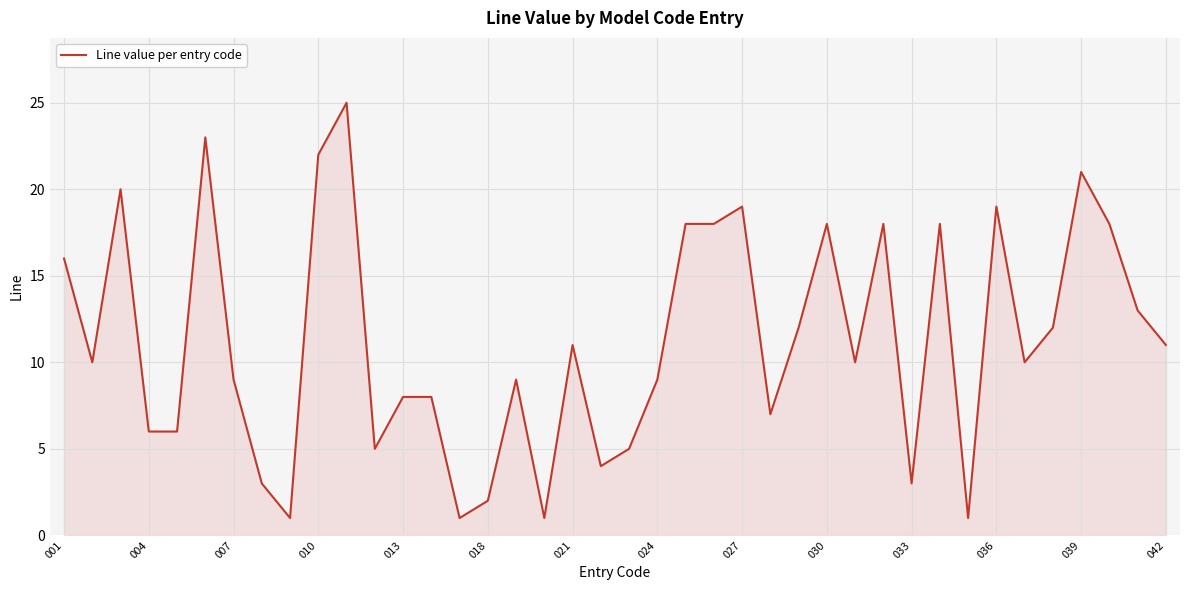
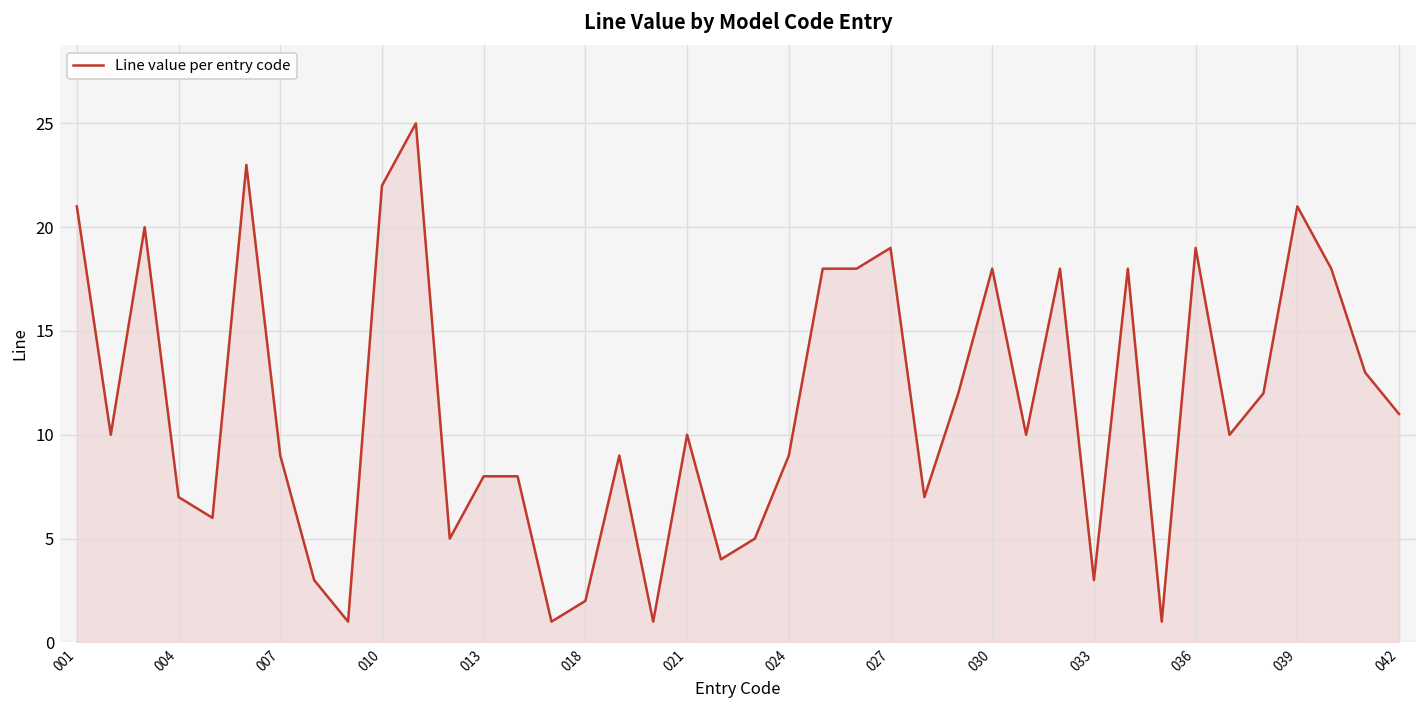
  {
-   "001": 16,
-   "004": 6,
+   "001": 21,
+   "004": 7,
    "007": 9,
    "010": 22,
    "013": 8,
    "018": 2,
-   "021": 11,
+   "021": 10,
    "024": 9,
    "027": 19,
    "030": 18,
    "033": 3,
    "036": 19,
    "039": 21,
    "042": 11
  }
